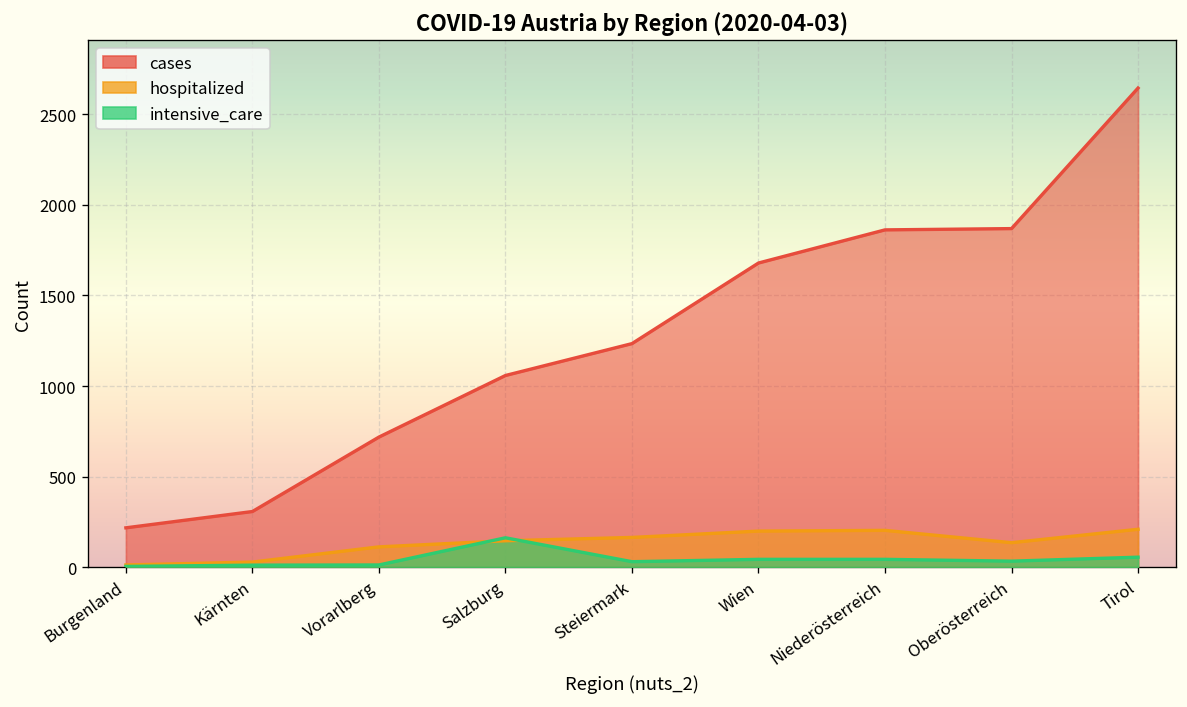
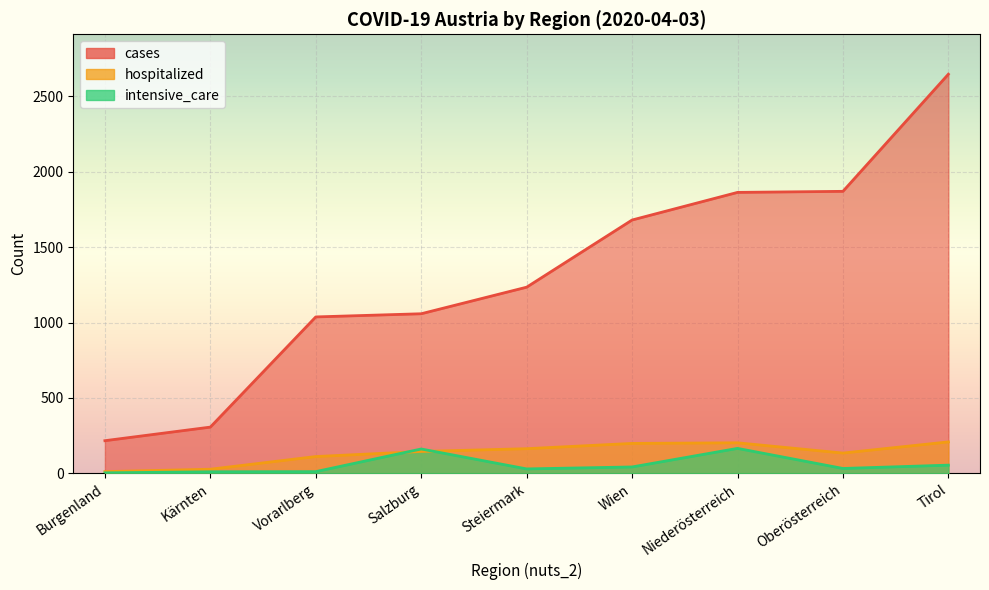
  {
    "cases": {
      "Burgenland": 220,
      "Kärnten": 310,
-     "Vorarlberg": 720,
+     "Vorarlberg": 1040,
      "Salzburg": 1060,
      "Steiermark": 1230,
      "Wien": 1680,
      "Niederösterreich": 1860,
      "Oberösterreich": 1870,
      "Tirol": 2650
    },
    "hospitalized": {
      "Kärnten": 30,
      "Vorarlberg": 110,
      "Steiermark": 160,
      "Wien": 200,
      "Niederösterreich": 200,
      "Oberösterreich": 140,
      "Tirol": 210
    },
    "intensive_care": {
      "Kärnten": 10,
      "Vorarlberg": 10,
      "Steiermark": 30,
      "Wien": 40,
-     "Niederösterreich": 40,
+     "Niederösterreich": 170,
      "Oberösterreich": 30,
      "Tirol": 60
    }
  }
